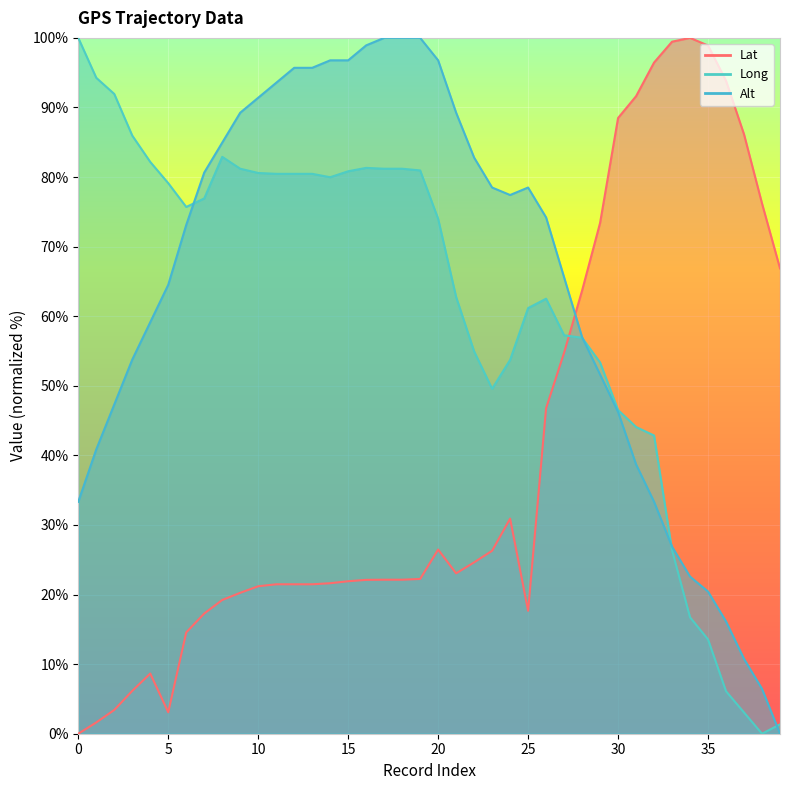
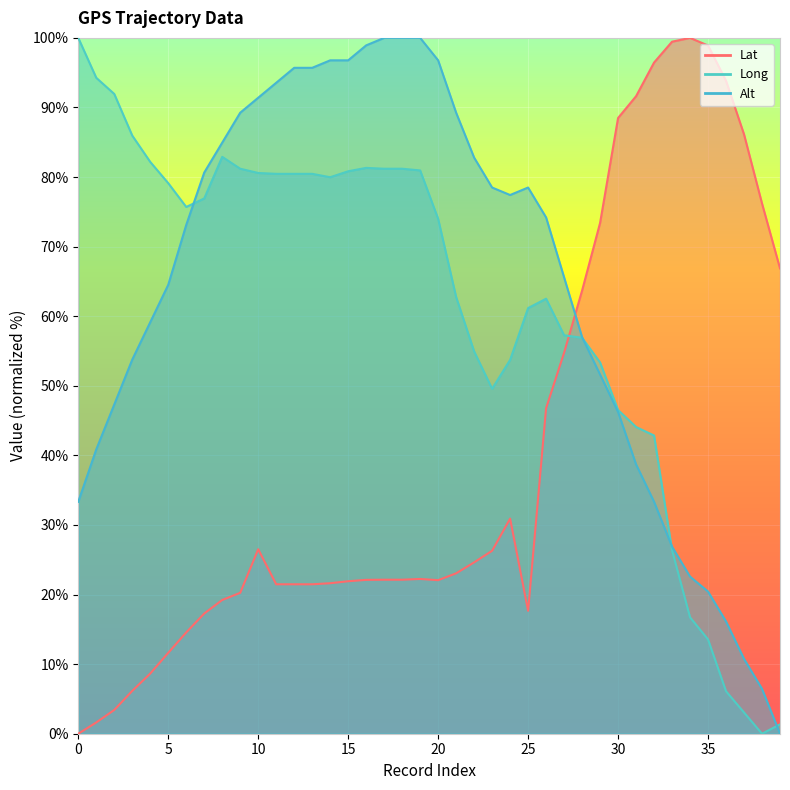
  {
    "Lat": {
      "0": "0%",
-     "5": "3%",
-     "10": "21%",
+     "5": "12%",
+     "10": "27%",
      "15": "22%",
-     "20": "26%",
+     "20": "22%",
      "25": "18%",
      "30": "88%"
    }
  }
